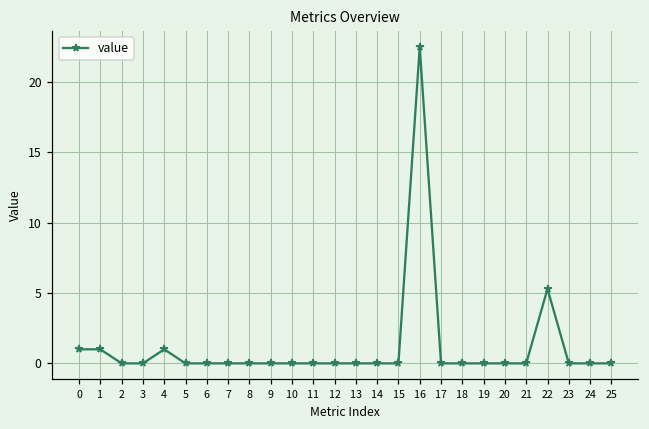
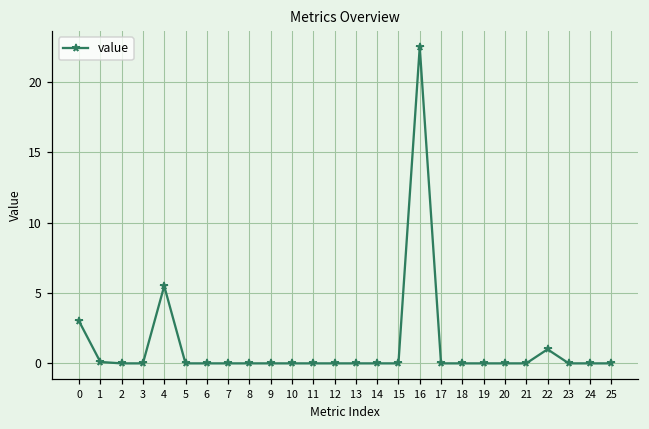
  {
-   "0": 1,
-   "1": 1.0,
+   "0": 3,
+   "1": 0.1,
    "2": 0.0,
    "3": 0.0,
-   "4": 1.0,
+   "4": 5.5,
    "5": 0.0,
    "6": 0.0,
    "7": 0.0,
    "8": 0.0,
    "9": 0.0,
    "10": 0.0,
    "11": 0.0,
    "12": 0.0,
    "13": 0.0,
    "14": 0.0,
    "15": 0.0,
    "16": 22.5,
    "17": 0.0,
    "18": 0.0,
    "19": 0.0,
    "20": 0.0,
    "21": 0.0,
-   "22": 5.3,
+   "22": 1.0,
    "23": 0.0,
    "24": 0.0,
    "25": 0.0
  }
